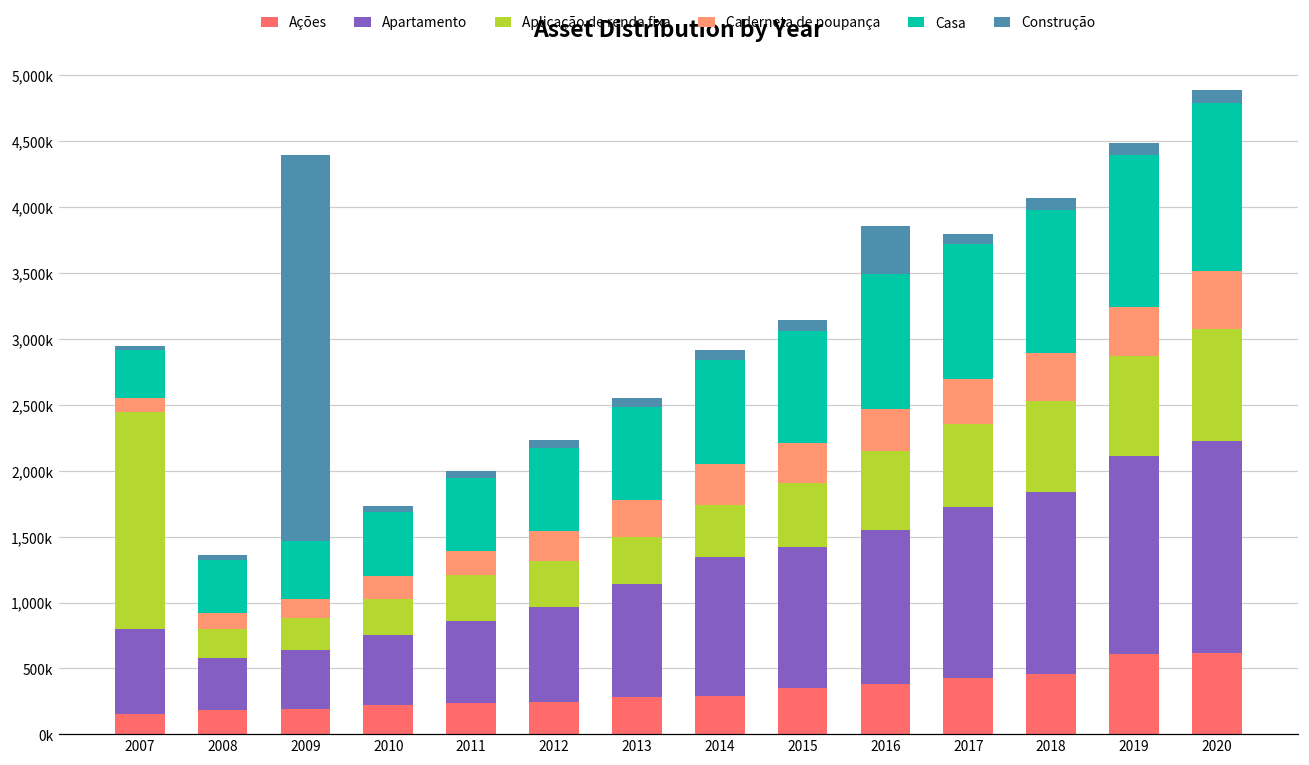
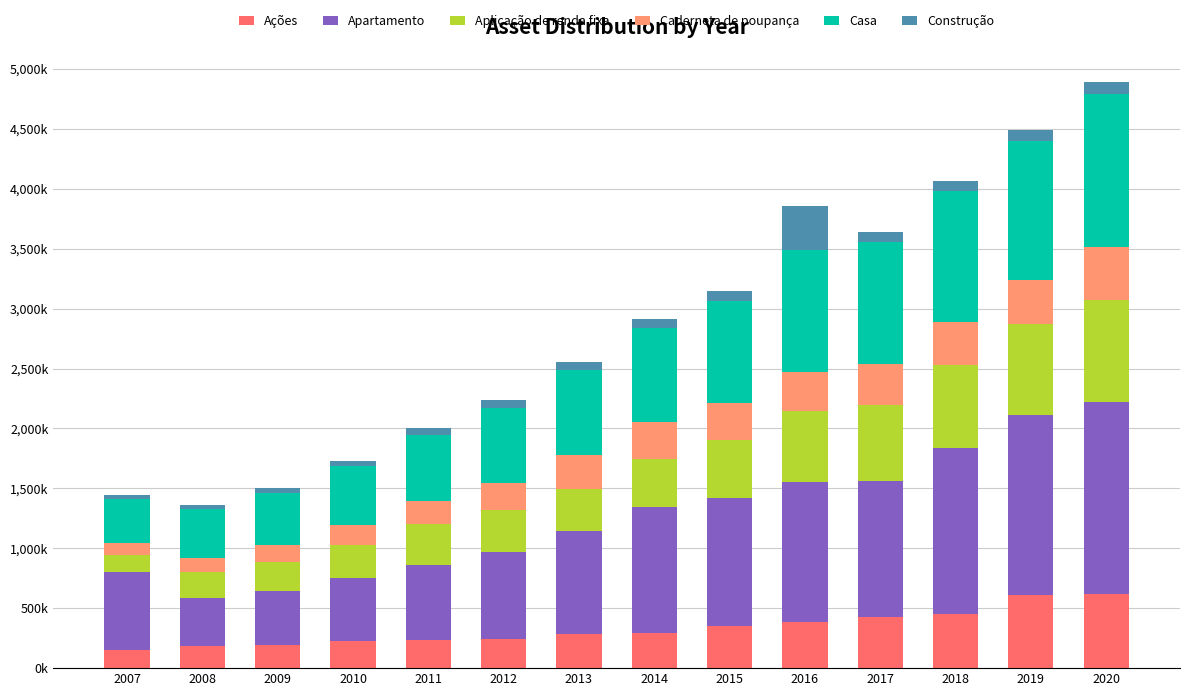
  {
    "Apartamento": {
      "2007": "650,000",
      "2008": "400,000",
      "2009": "450,000",
      "2010": "530,000",
      "2011": "620,000",
      "2012": "730,000",
      "2013": "860,000",
      "2014": "1,050,000",
      "2015": "1,060,000",
      "2016": "1,170,000",
-     "2017": "1,300,000",
+     "2017": "1,140,000",
      "2018": "1,390,000",
      "2019": "1,500,000",
      "2020": "1,610,000"
    },
    "Aplicação de renda fixa": {
-     "2007": "1,650,000",
+     "2007": "150,000",
      "2008": "220,000",
      "2009": "240,000",
      "2010": "280,000",
      "2011": "340,000",
      "2012": "350,000",
      "2013": "360,000",
      "2014": "400,000",
      "2015": "490,000",
      "2016": "590,000",
      "2017": "630,000",
      "2018": "690,000",
      "2019": "760,000",
      "2020": "850,000"
    },
    "Casa": {
      "2007": "360,000",
      "2008": "400,000",
      "2009": "430,000",
      "2010": "480,000",
      "2011": "550,000",
      "2012": "630,000",
      "2013": "710,000",
      "2014": "790,000",
      "2015": "850,000",
      "2016": "1,020,000",
      "2017": "1,020,000",
      "2018": "1,090,000",
      "2019": "1,150,000",
      "2020": "1,280,000"
    },
    "Construção": {
      "2007": "30,000",
      "2008": "40,000",
-     "2009": "2,930,000",
+     "2009": "40,000",
      "2010": "50,000",
      "2011": "50,000",
      "2012": "60,000",
      "2013": "70,000",
      "2014": "80,000",
      "2015": "80,000",
      "2016": "370,000",
      "2017": "80,000",
      "2018": "90,000",
      "2019": "90,000",
      "2020": "100,000"
    }
  }
